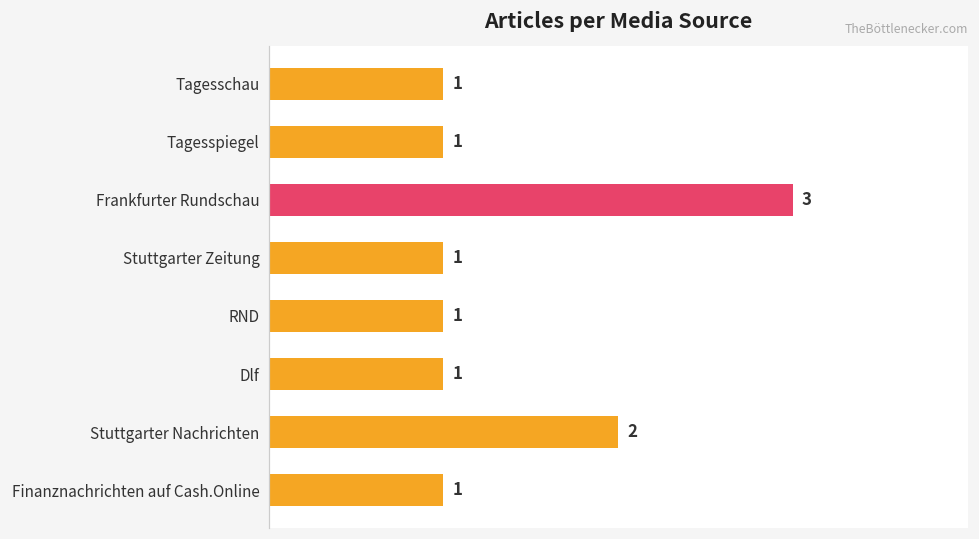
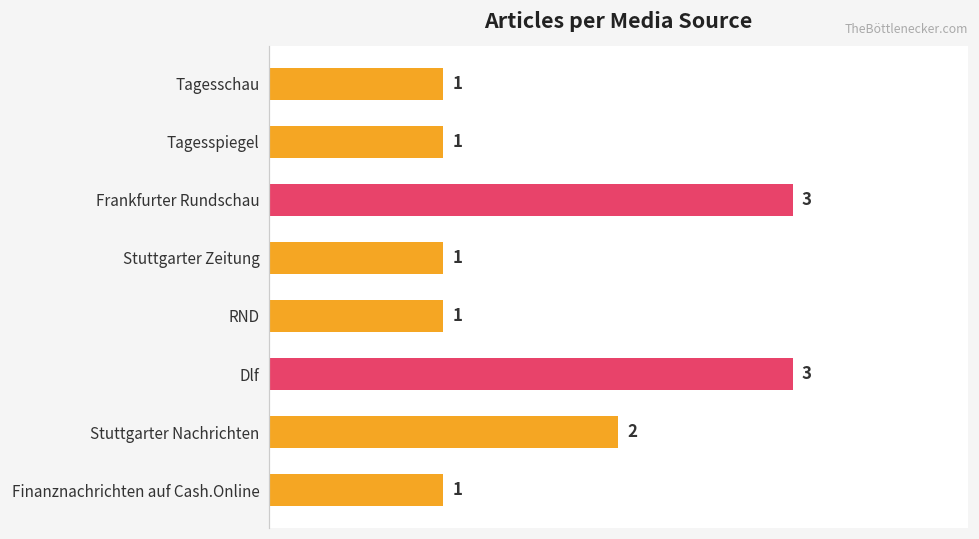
  {
    "Tagesschau": 1,
    "Tagesspiegel": 1,
    "Frankfurter Rundschau": 3,
    "Stuttgarter Zeitung": 1,
    "RND": 1,
-   "Dlf": 1,
+   "Dlf": 3,
    "Stuttgarter Nachrichten": 2,
    "Finanznachrichten auf Cash.Online": 1
  }
